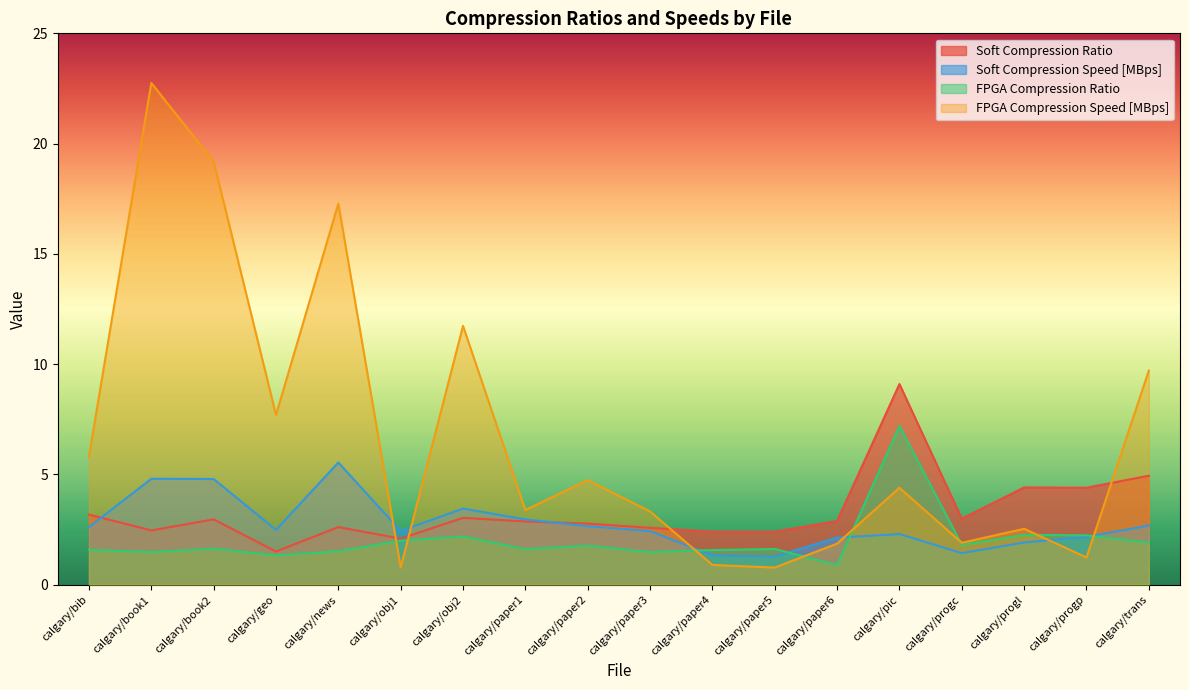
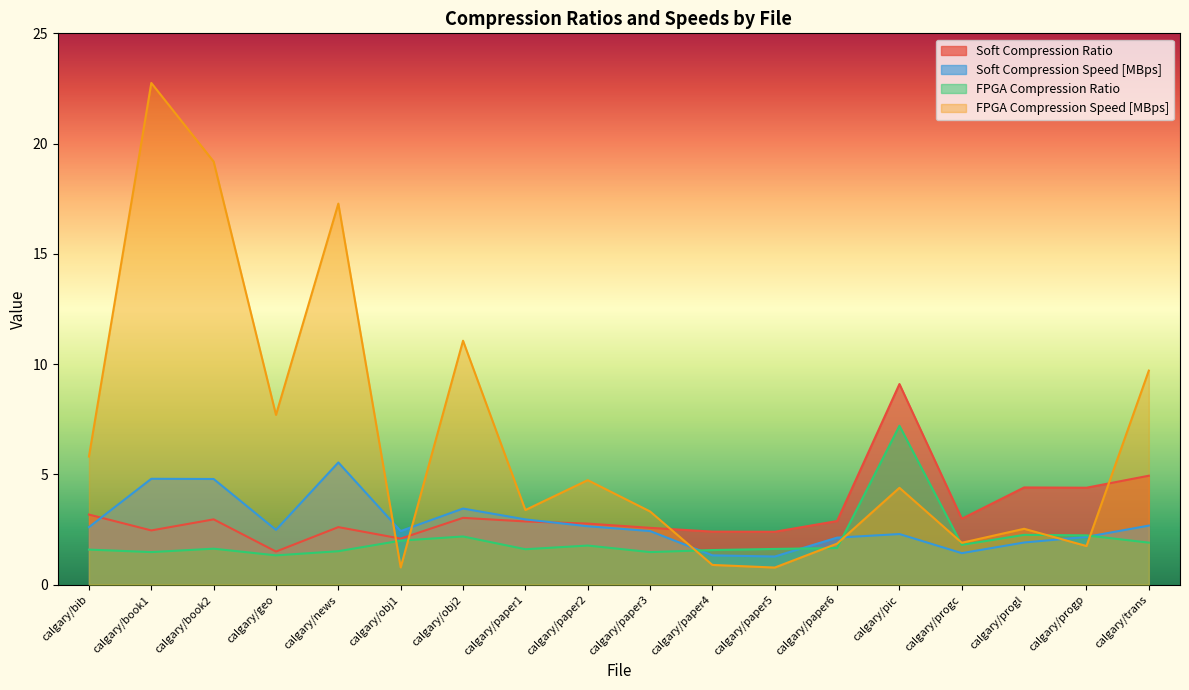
  {
    "Soft Compression Ratio": {
      "calgary/bib": 3.2,
      "calgary/book1": 2.5,
      "calgary/book2": 3.0,
      "calgary/geo": 1.5,
      "calgary/news": 2.6,
      "calgary/obj2": 3.0,
      "calgary/paper2": 2.8,
      "calgary/paper3": 2.6,
      "calgary/paper4": 2.4,
      "calgary/paper5": 2.4,
      "calgary/paper6": 2.9,
      "calgary/pic": 9.1,
      "calgary/progc": 3.0,
      "calgary/progl": 4.4,
      "calgary/progp": 4.4,
      "calgary/trans": 4.9
    },
    "Soft Compression Speed [MBps]": {
      "calgary/bib": 2.6,
      "calgary/book1": 4.8,
      "calgary/book2": 4.8,
      "calgary/geo": 2.5,
      "calgary/news": 5.5,
      "calgary/obj1": 2.4,
      "calgary/obj2": 3.4,
      "calgary/paper2": 2.6,
      "calgary/paper3": 2.4,
      "calgary/paper4": 1.3,
      "calgary/paper5": 1.3,
      "calgary/paper6": 2.1,
      "calgary/pic": 2.3,
      "calgary/progc": 1.4,
      "calgary/progl": 1.9,
      "calgary/trans": 2.7
    },
    "FPGA Compression Ratio": {
      "calgary/bib": 1.6,
      "calgary/book1": 1.5,
      "calgary/book2": 1.6,
      "calgary/geo": 1.3,
      "calgary/news": 1.5,
      "calgary/obj2": 2.2,
      "calgary/paper1": 1.6,
      "calgary/paper2": 1.8,
      "calgary/paper3": 1.5,
      "calgary/paper4": 1.6,
      "calgary/paper5": 1.6,
-     "calgary/paper6": 0.9,
+     "calgary/paper6": 1.7,
      "calgary/pic": 7.2,
      "calgary/progl": 2.3,
      "calgary/trans": 1.9
    },
    "FPGA Compression Speed [MBps]": {
      "calgary/bib": 5.8,
      "calgary/book1": 22.7,
      "calgary/book2": 19.2,
      "calgary/geo": 7.7,
      "calgary/news": 17.3,
      "calgary/obj1": 0.8,
-     "calgary/obj2": 11.7,
+     "calgary/obj2": 11.1,
      "calgary/paper1": 3.4,
      "calgary/paper2": 4.7,
      "calgary/paper3": 3.3,
      "calgary/paper4": 0.9,
      "calgary/paper5": 0.8,
      "calgary/paper6": 1.9,
      "calgary/pic": 4.4,
      "calgary/progl": 2.5,
-     "calgary/progp": 1.2,
+     "calgary/progp": 1.7,
      "calgary/trans": 9.7
    }
  }
